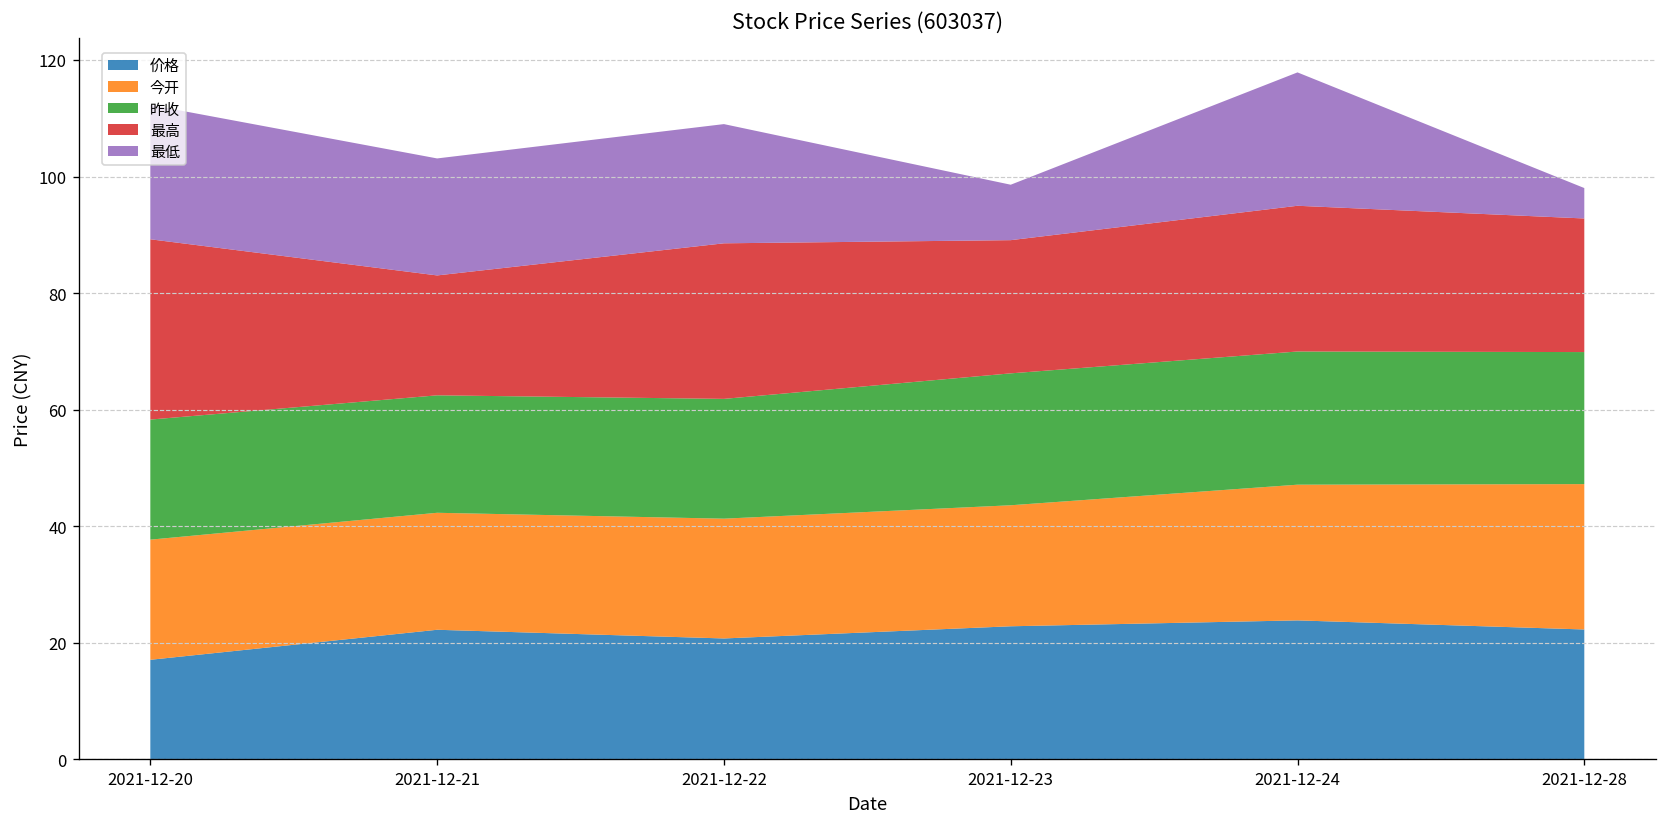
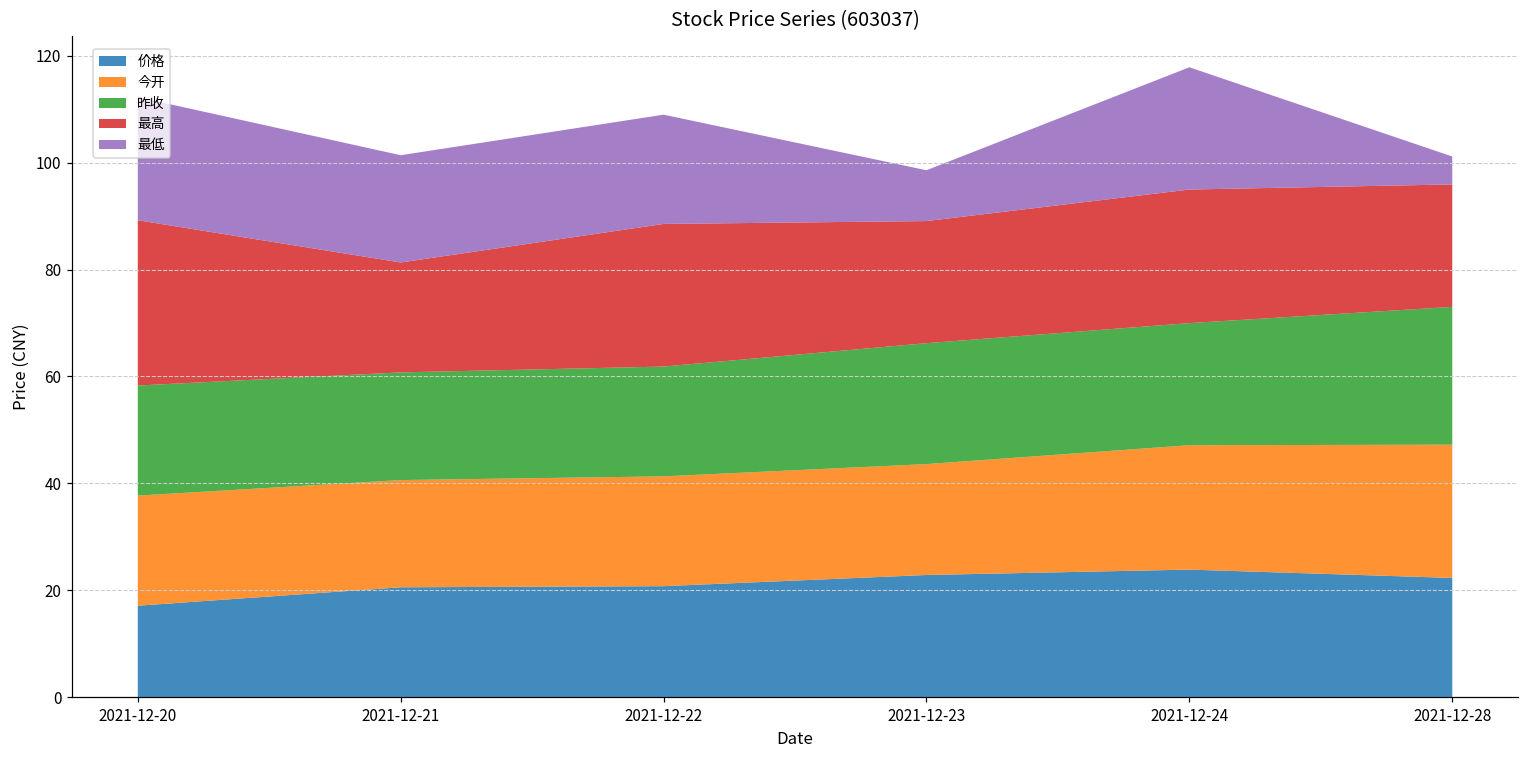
  {
    "价格": {
      "2021-12-20": 17,
-     "2021-12-21": 22,
+     "2021-12-21": 21,
      "2021-12-22": 21,
      "2021-12-23": 23,
      "2021-12-24": 24,
      "2021-12-28": 22
    },
    "今开": {
      "2021-12-20": 21,
      "2021-12-21": 20,
      "2021-12-22": 21,
      "2021-12-23": 21,
      "2021-12-24": 23,
      "2021-12-28": 25
    },
    "昨收": {
      "2021-12-20": 21,
      "2021-12-21": 20,
      "2021-12-22": 21,
      "2021-12-23": 23,
      "2021-12-24": 23,
-     "2021-12-28": 23
+     "2021-12-28": 26
    },
    "最高": {
      "2021-12-20": 31,
      "2021-12-21": 21,
      "2021-12-22": 27,
      "2021-12-23": 23,
      "2021-12-24": 25,
      "2021-12-28": 23
    },
    "最低": {
      "2021-12-21": 20,
      "2021-12-22": 20,
      "2021-12-23": 10,
      "2021-12-24": 23,
      "2021-12-28": 5
    }
  }
